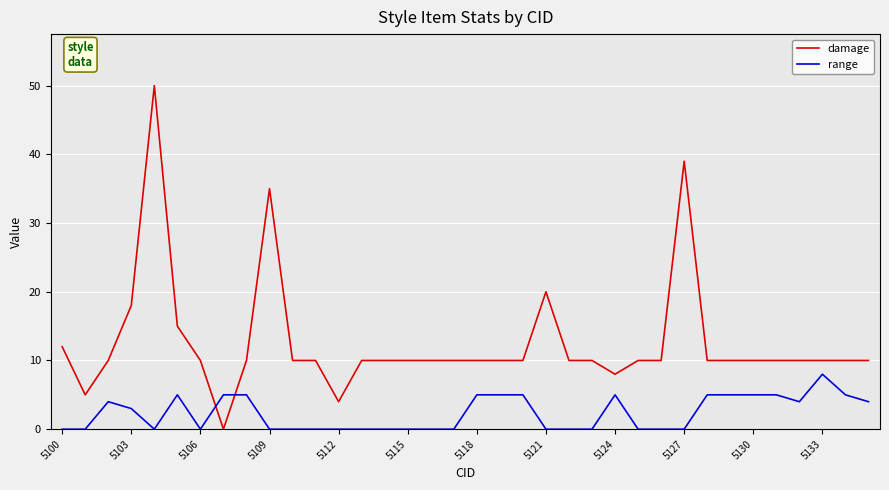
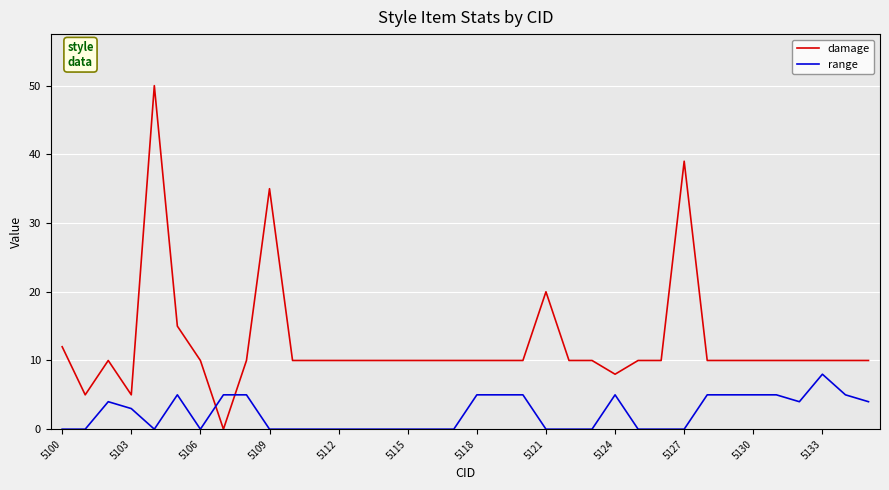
  {
    "damage": {
      "5100": 12,
-     "5103": 18,
+     "5103": 5,
      "5106": 10,
      "5109": 35,
-     "5112": 4,
+     "5112": 10,
      "5115": 10,
      "5118": 10,
      "5121": 20,
      "5124": 8,
      "5127": 39,
      "5130": 10,
      "5133": 10
    },
    "range": {
      "5100": 0,
      "5103": 3,
      "5106": 0,
      "5109": 0,
      "5112": 0,
      "5115": 0,
      "5118": 5,
      "5121": 0,
      "5124": 5,
      "5127": 0,
      "5130": 5,
      "5133": 8
    }
  }
